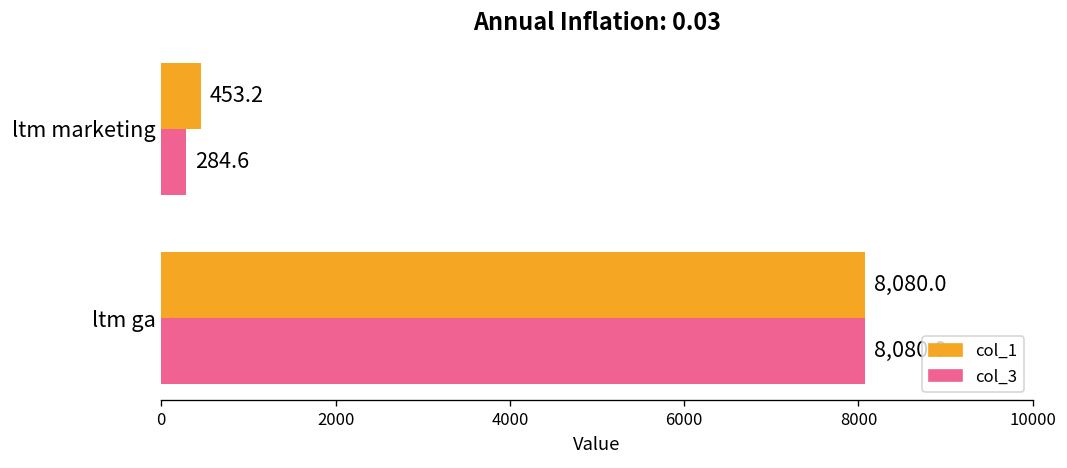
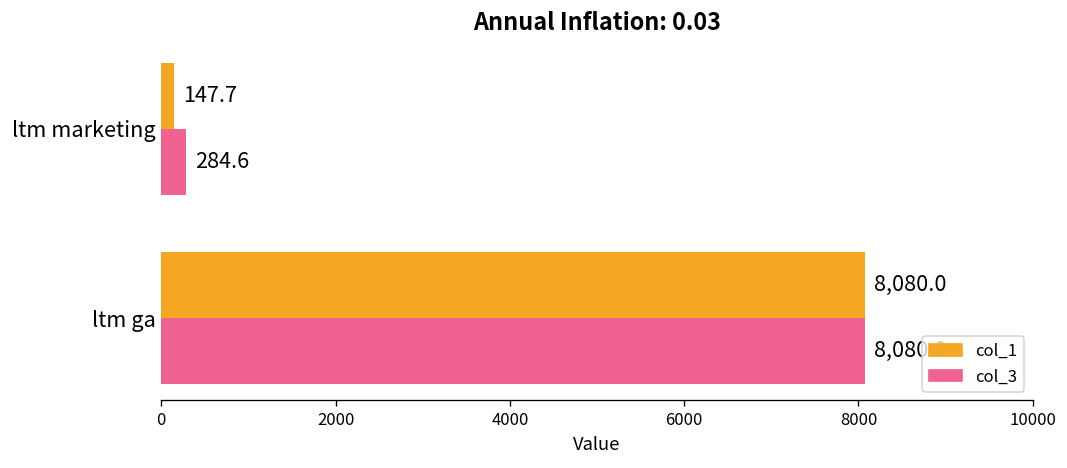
  {
    "col_1": {
-     "ltm marketing": "453.2",
+     "ltm marketing": "147.7",
      "ltm ga": "8,080.0"
    },
    "col_3": {
      "ltm marketing": "284.6"
    }
  }
